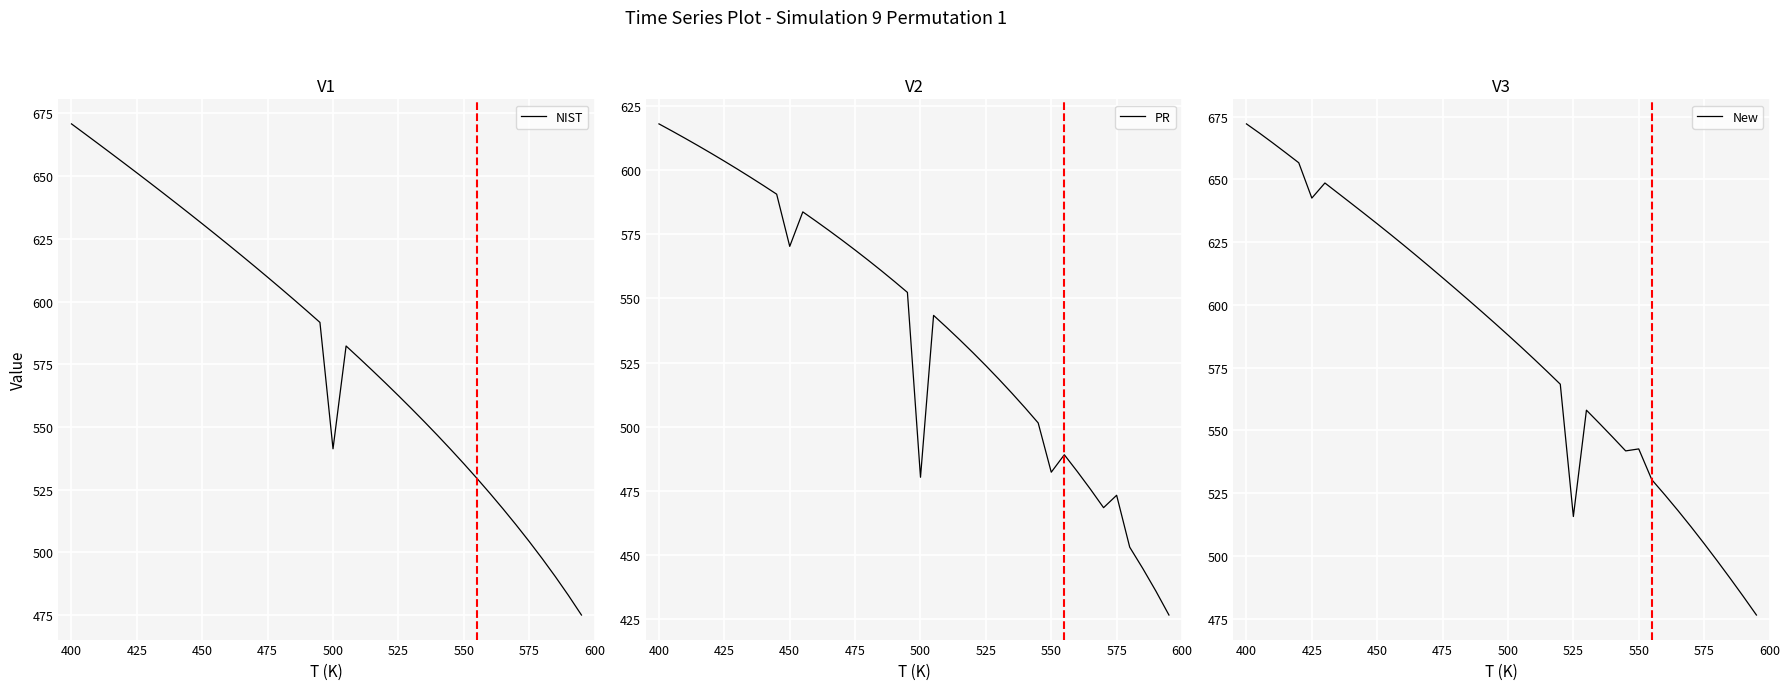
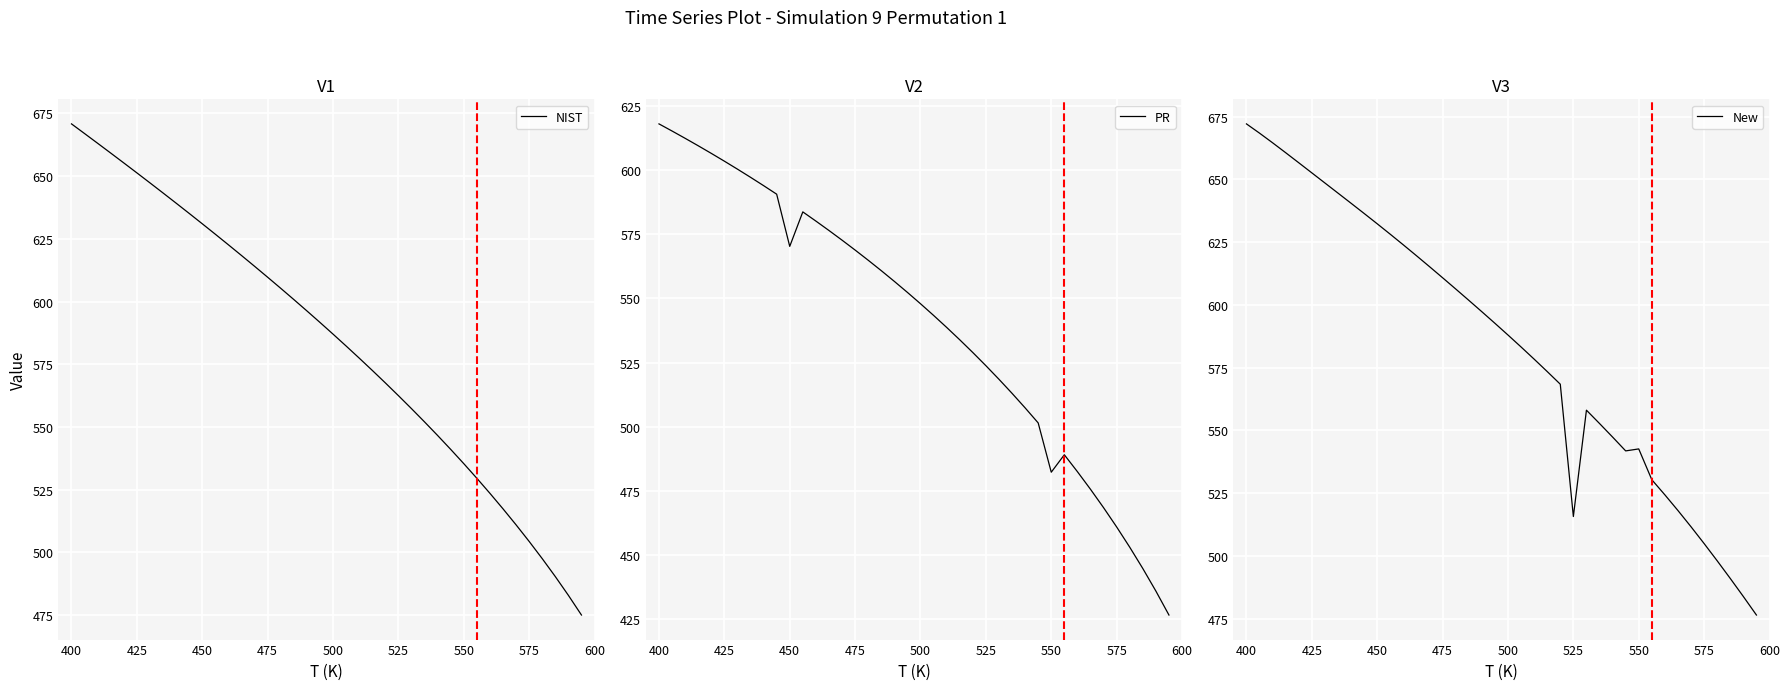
  {
    "V1": {
      "400": 671,
      "425": 651,
      "450": 631,
      "475": 610,
-     "500": 541,
+     "500": 587,
      "525": 563,
      "550": 535,
      "575": 504
    },
    "V2": {
      "400": 618,
      "425": 603,
      "450": 570,
      "475": 569,
-     "500": 480,
+     "500": 548,
      "525": 524,
      "550": 482,
-     "575": 473
+     "575": 461
    },
    "V3": {
      "400": 672,
-     "425": 643,
+     "425": 653,
      "450": 632,
      "475": 611,
      "500": 588,
      "525": 516,
      "550": 543,
      "575": 505
    }
  }
